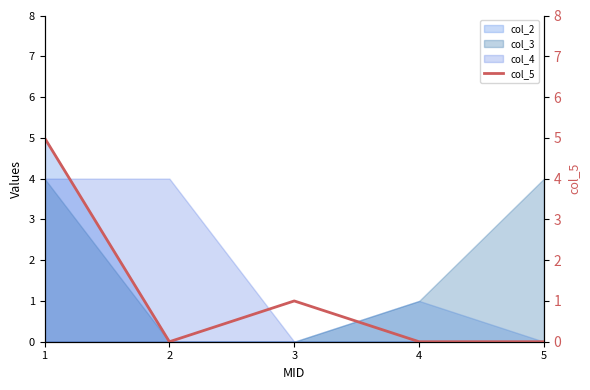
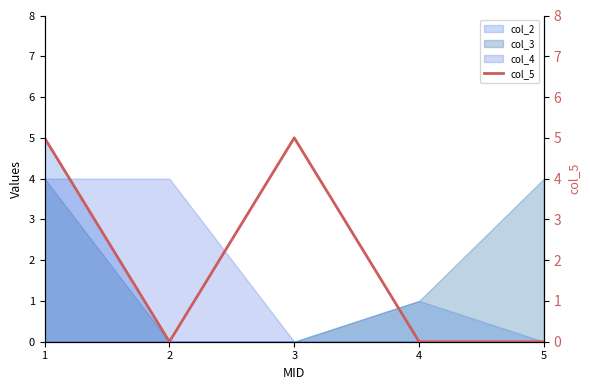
  {
    "col_5": {
      "1": 5,
      "2": 0,
-     "3": 1,
+     "3": 5,
      "4": 0,
      "5": 0
    }
  }
